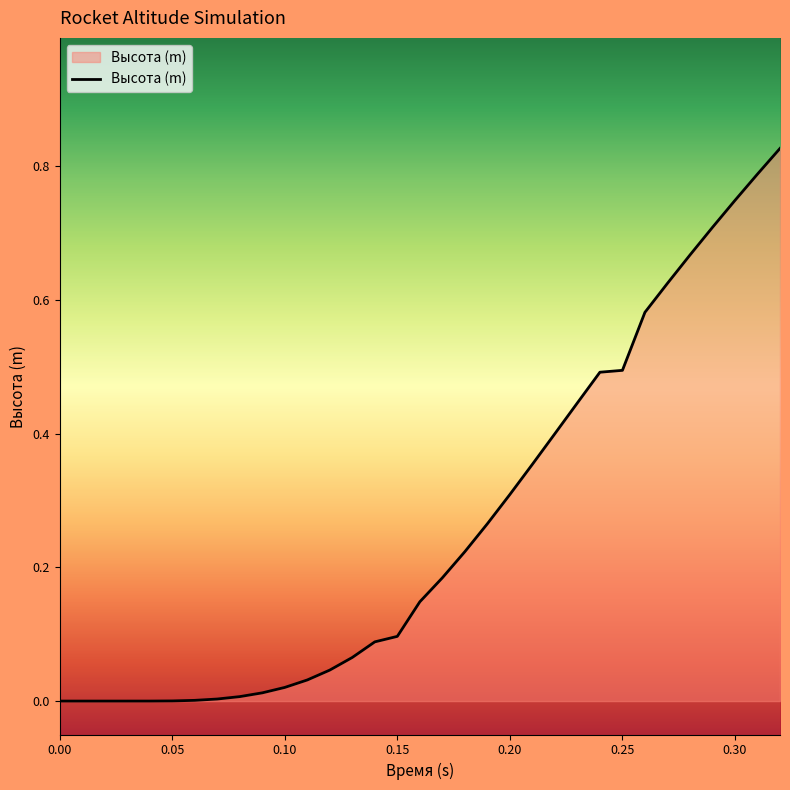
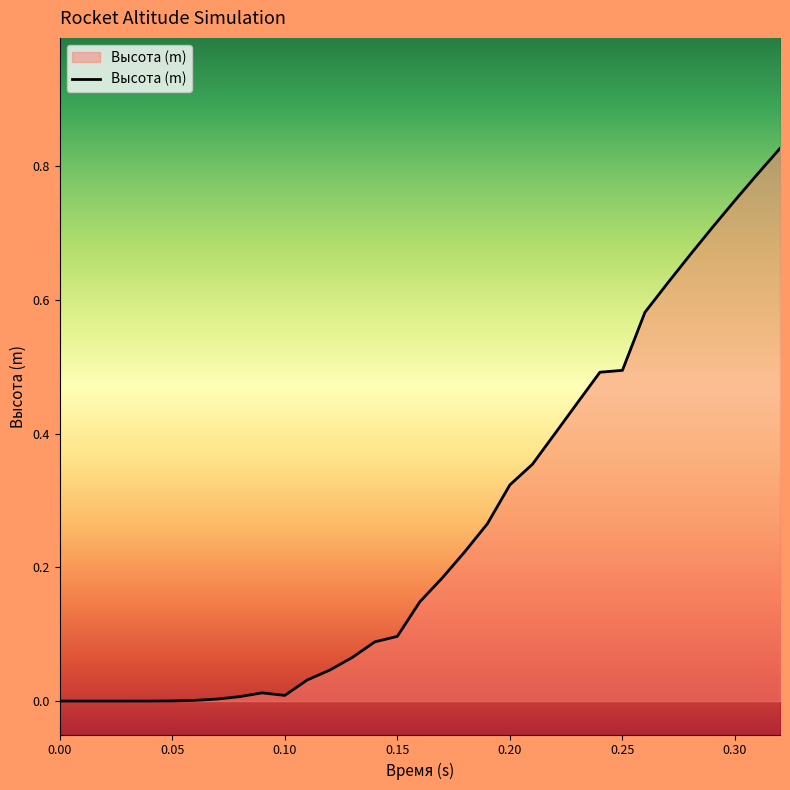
  {
    "0.00": 0.00,
    "0.05": 0.00,
-   "0.10": 0.02,
+   "0.10": 0.01,
    "0.15": 0.10,
-   "0.20": 0.31,
+   "0.20": 0.32,
    "0.25": 0.49,
    "0.30": 0.75
  }
